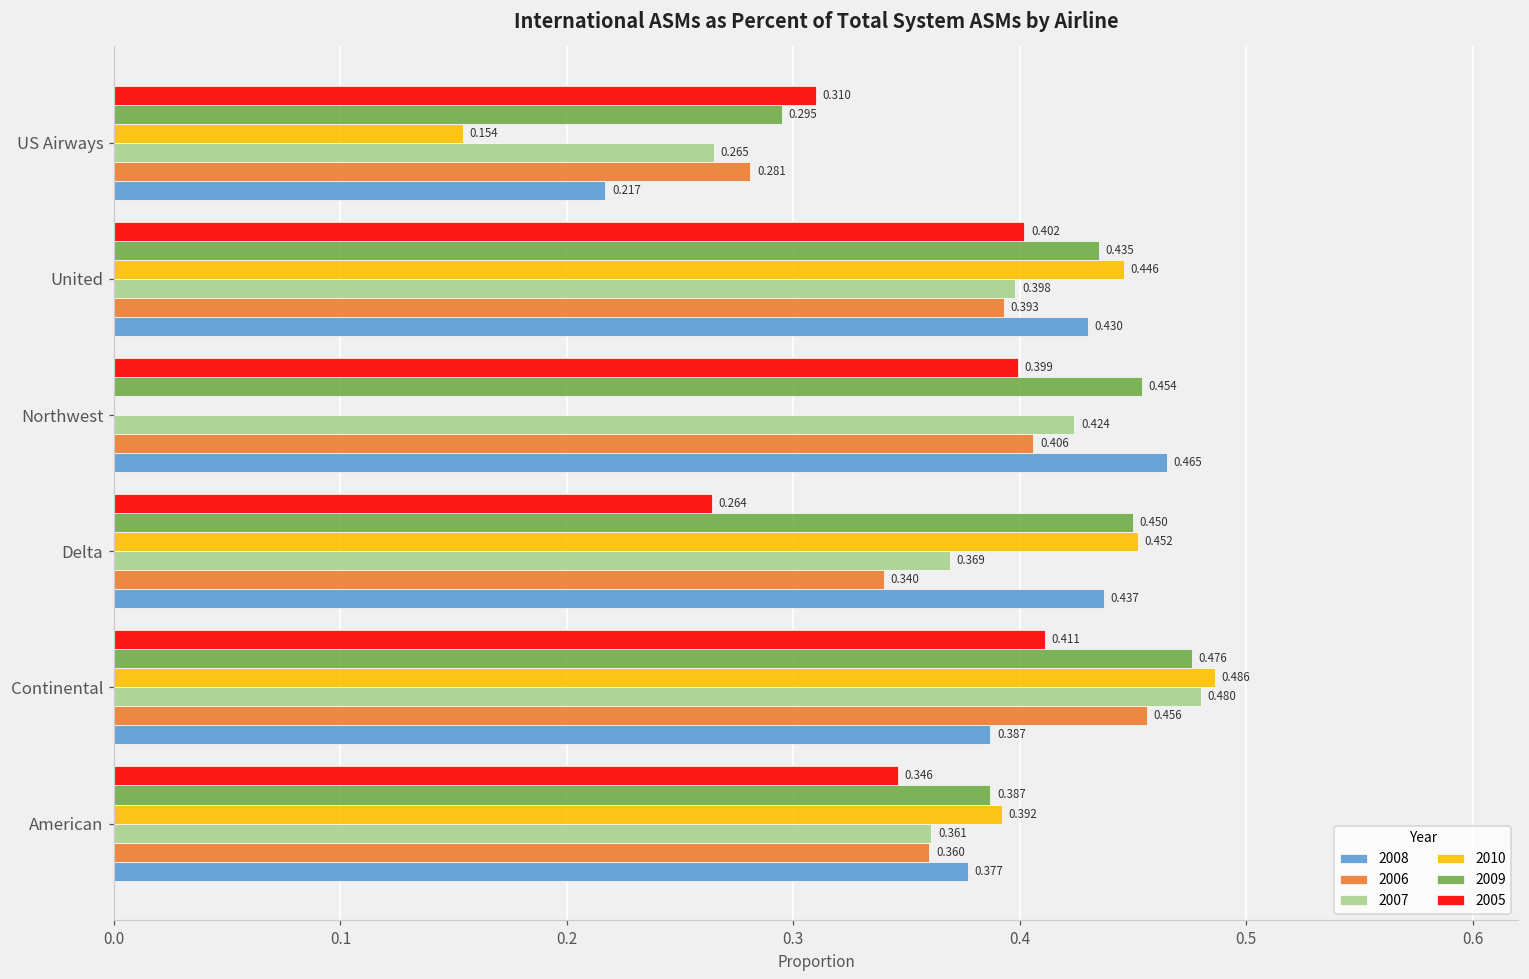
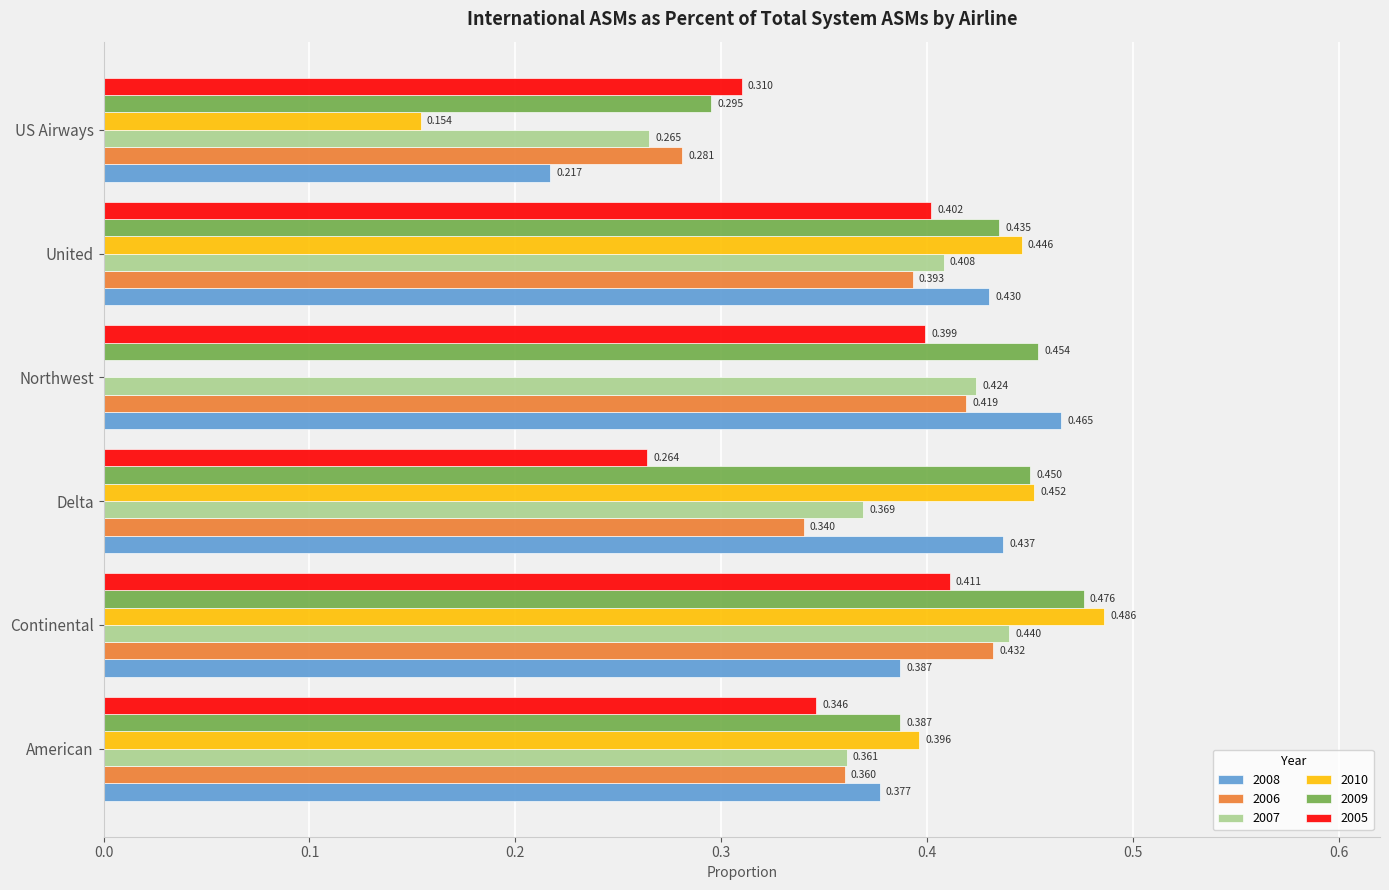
  {
    "2008": {
      "US Airways": 0.217,
      "United": 0.430,
      "Northwest": 0.465,
      "Delta": 0.437,
      "Continental": 0.387,
      "American": 0.377
    },
    "2006": {
      "US Airways": 0.281,
      "United": 0.393,
-     "Northwest": 0.406,
+     "Northwest": 0.419,
      "Delta": 0.340,
-     "Continental": 0.456,
+     "Continental": 0.432,
      "American": 0.360
    },
    "2007": {
      "US Airways": 0.265,
-     "United": 0.398,
+     "United": 0.408,
      "Northwest": 0.424,
      "Delta": 0.369,
-     "Continental": 0.480,
+     "Continental": 0.440,
      "American": 0.361
    },
    "2010": {
      "US Airways": 0.154,
      "United": 0.446,
      "Delta": 0.452,
      "Continental": 0.486,
-     "American": 0.392
+     "American": 0.396
    },
    "2009": {
      "US Airways": 0.295,
      "United": 0.435,
      "Northwest": 0.454,
      "Delta": 0.450,
      "Continental": 0.476,
      "American": 0.387
    },
    "2005": {
      "US Airways": 0.310,
      "United": 0.402,
      "Northwest": 0.399,
      "Delta": 0.264,
      "Continental": 0.411,
      "American": 0.346
    }
  }
